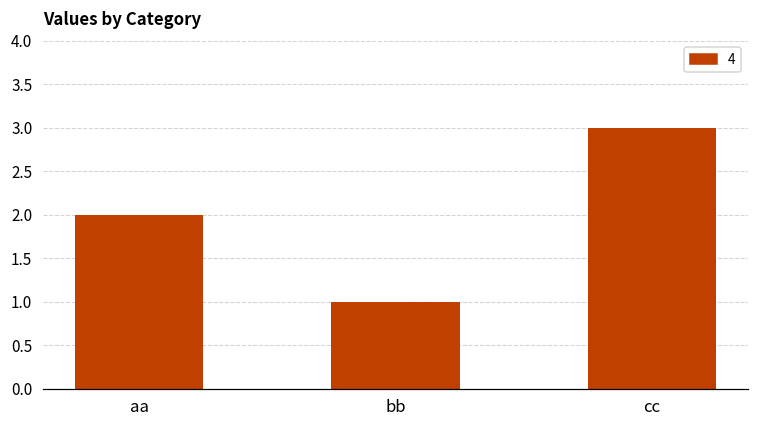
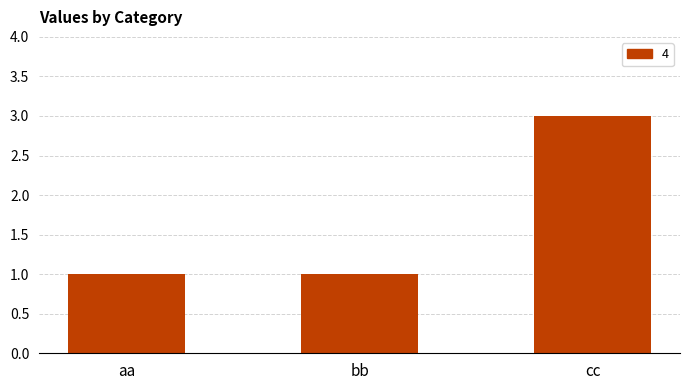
  {
-   "aa": 2,
+   "aa": 1,
    "bb": 1,
    "cc": 3
  }
